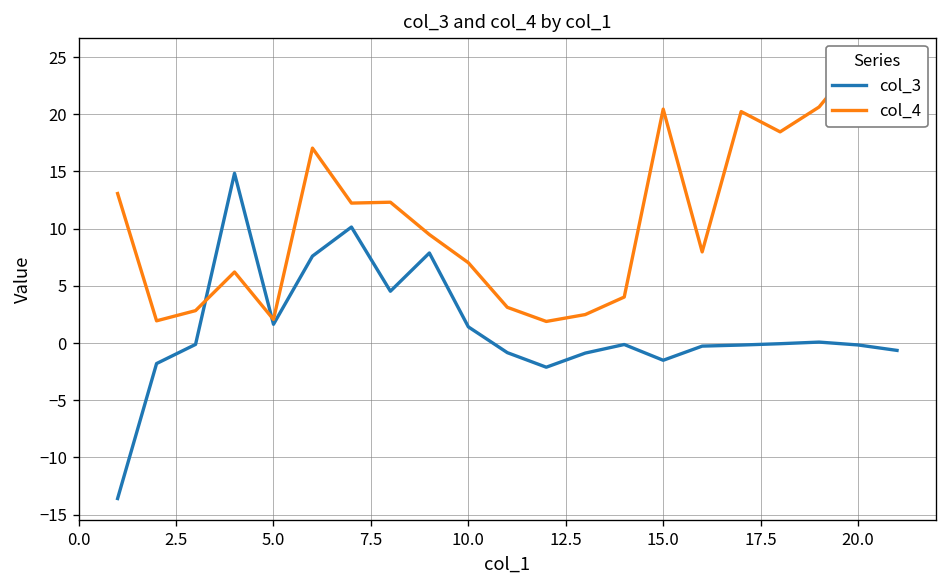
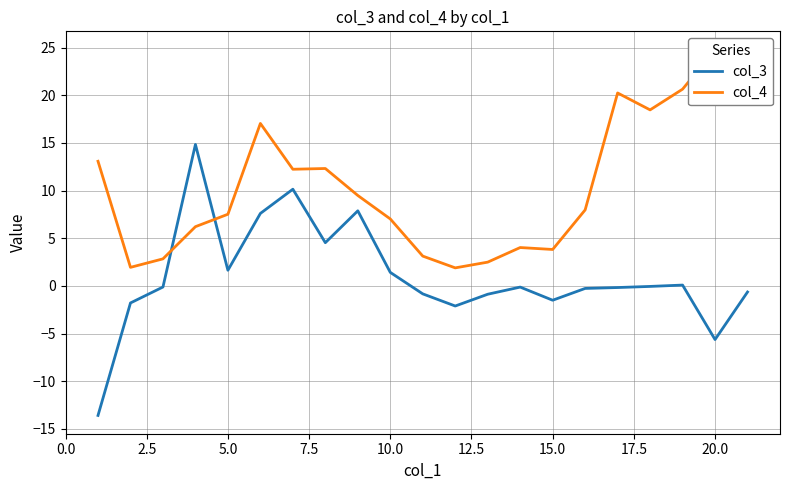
  {
    "col_3": {
      "5.0": 2,
      "10.0": 1,
      "15.0": -2,
-     "20.0": 0
+     "20.0": -6
    },
    "col_4": {
-     "5.0": 2,
+     "5.0": 8,
      "10.0": 7,
-     "15.0": 20
+     "15.0": 4
    }
  }
